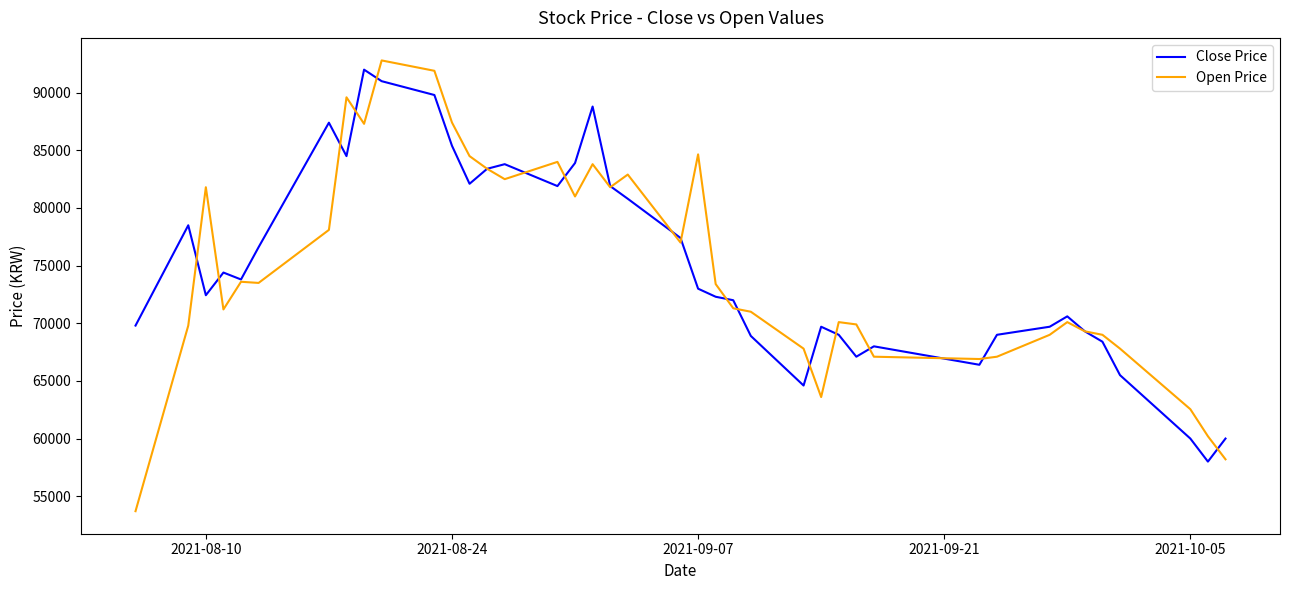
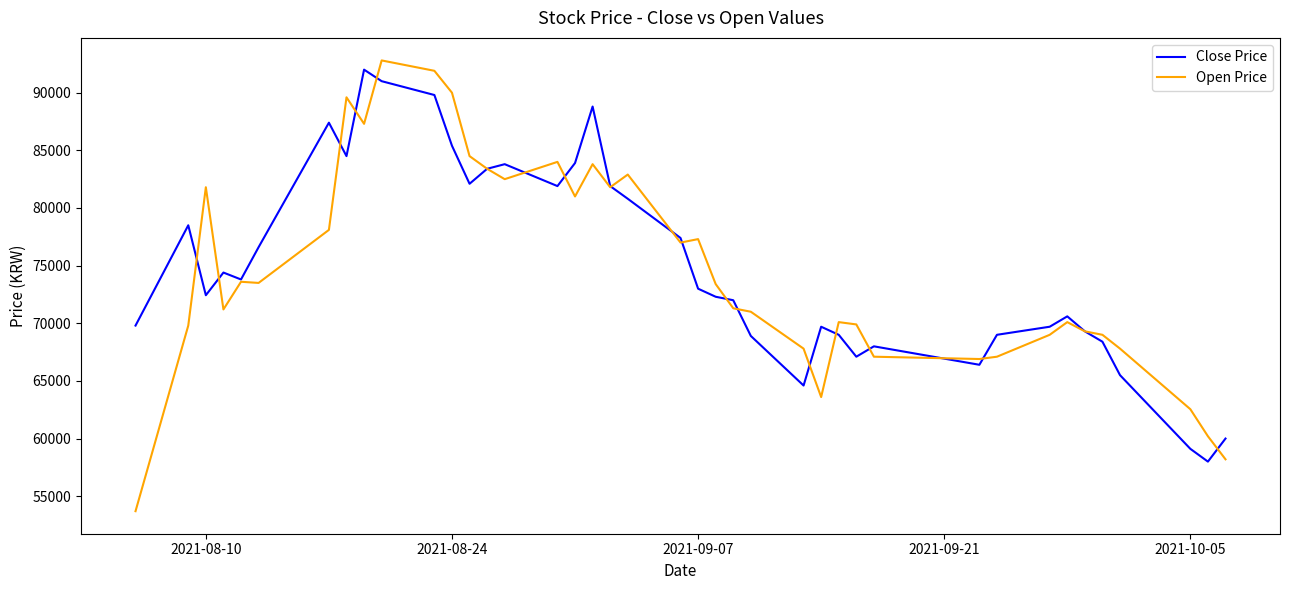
  {
    "Close Price": {
      "2021-08-10": 72400,
      "2021-08-24": 85400,
      "2021-09-07": 73000,
-     "2021-10-05": 60000
+     "2021-10-05": 59100
    },
    "Open Price": {
      "2021-08-10": 81800,
-     "2021-08-24": 87400,
-     "2021-09-07": 84600,
+     "2021-08-24": 90000,
+     "2021-09-07": 77300,
      "2021-10-05": 62500
    }
  }
